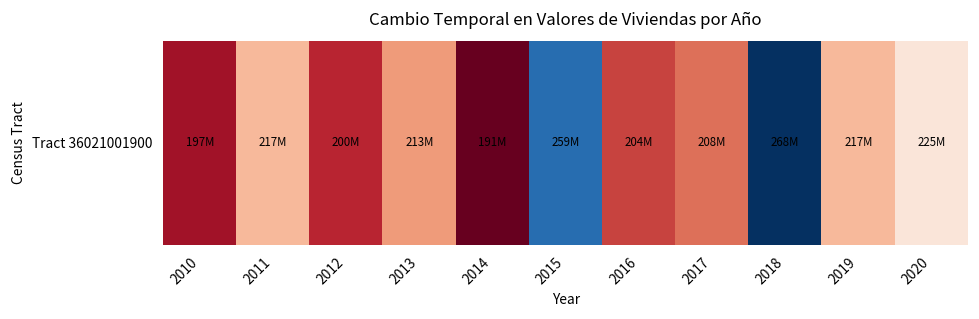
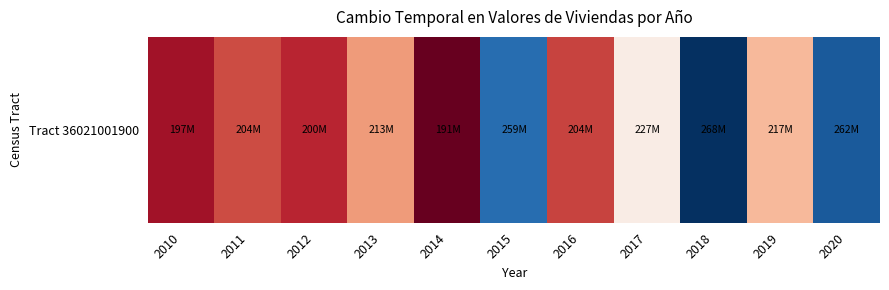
  {
    "Tract 36021001900": {
      "2010": "197M",
-     "2011": "217M",
+     "2011": "204M",
      "2012": "200M",
      "2013": "213M",
      "2014": "191M",
      "2015": "259M",
      "2016": "204M",
-     "2017": "208M",
+     "2017": "227M",
      "2018": "268M",
      "2019": "217M",
-     "2020": "225M"
+     "2020": "262M"
    }
  }
